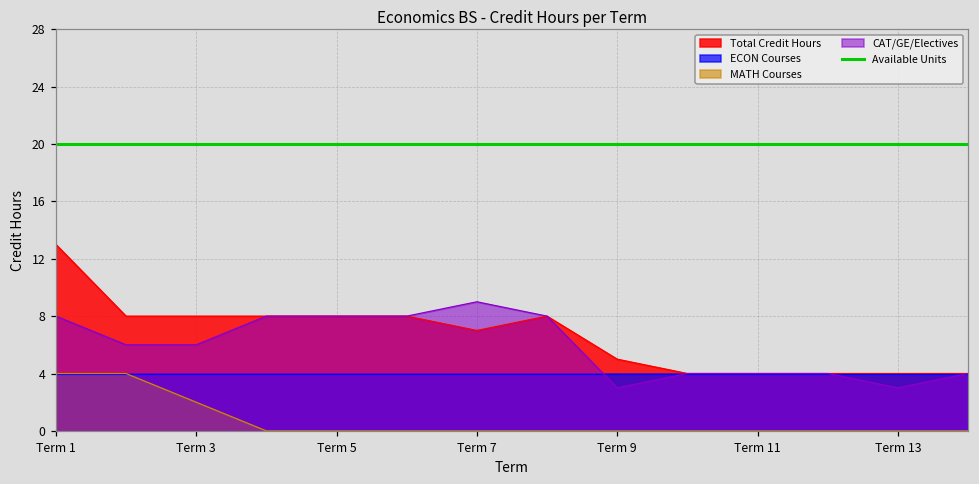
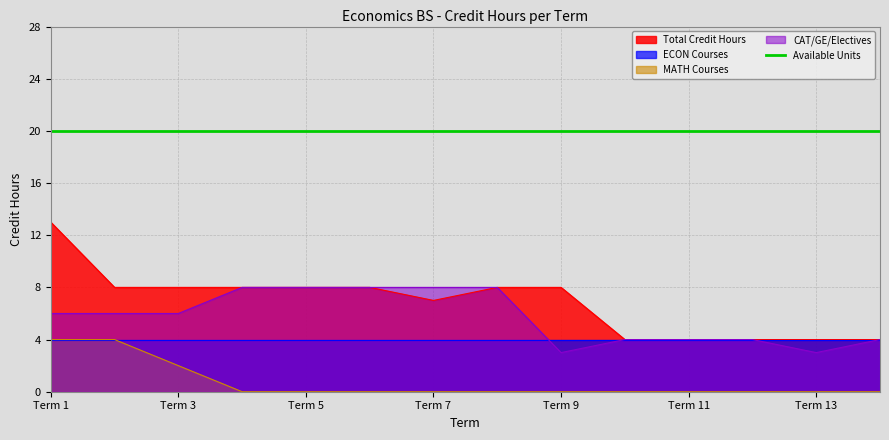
  {
    "Total Credit Hours": {
      "Term 1": 13,
      "Term 3": 8,
      "Term 7": 7,
-     "Term 9": 5
+     "Term 9": 8
    },
    "ECON Courses": {
      "Term 3": 4,
      "Term 5": 4,
      "Term 7": 4,
      "Term 9": 4
    },
    "MATH Courses": {
      "Term 3": 2,
      "Term 5": 0,
      "Term 7": 0,
      "Term 9": 0,
      "Term 11": 0,
      "Term 13": 0
    },
    "CAT/GE/Electives": {
-     "Term 1": 8,
+     "Term 1": 6,
      "Term 3": 6,
-     "Term 7": 9,
+     "Term 7": 8,
      "Term 9": 3,
      "Term 13": 3
    },
    "Available Units": {
      "Term 1": 20,
      "Term 3": 20,
      "Term 5": 20,
      "Term 7": 20,
      "Term 9": 20,
      "Term 11": 20,
      "Term 13": 20
    }
  }
